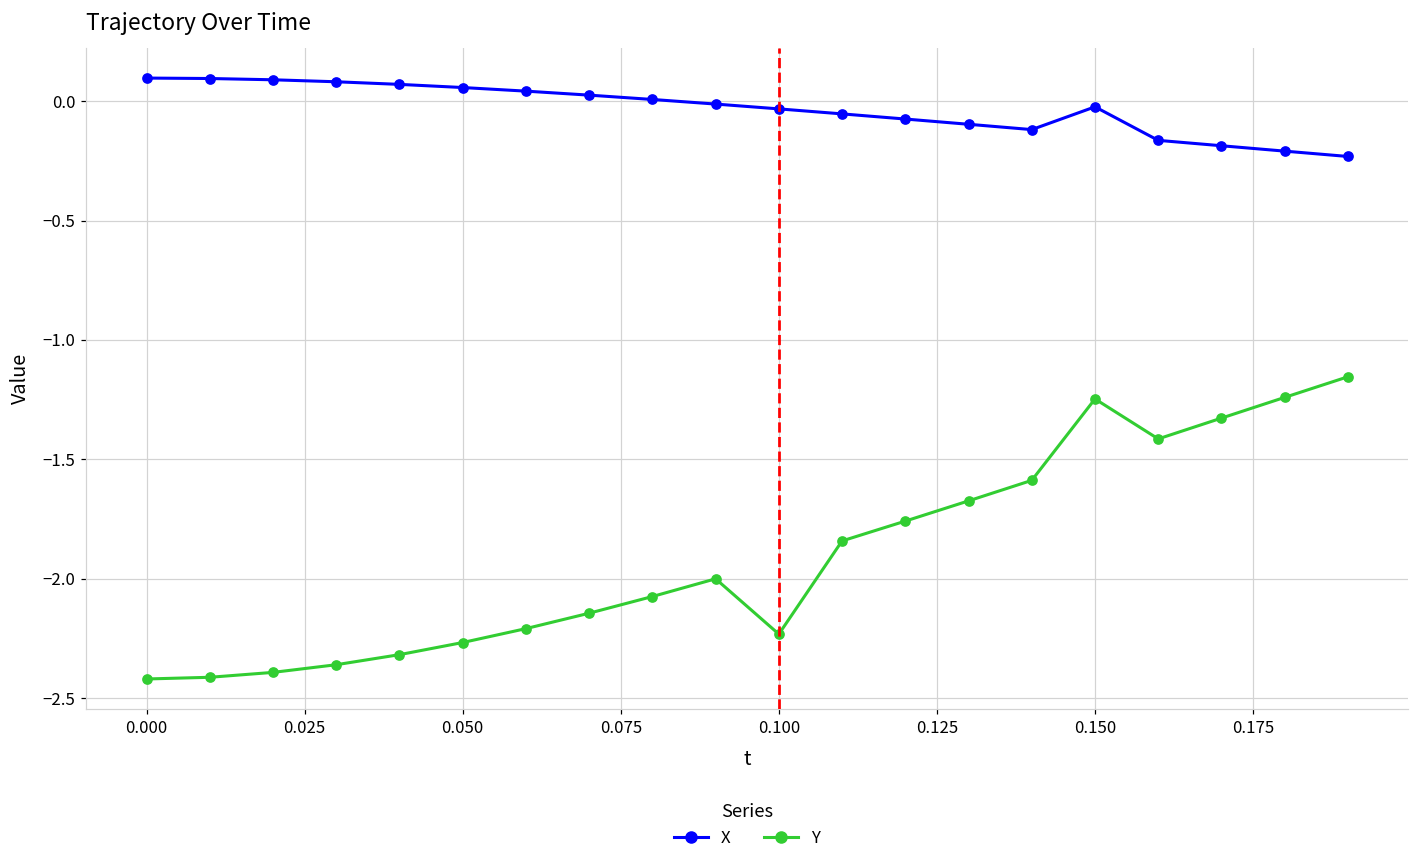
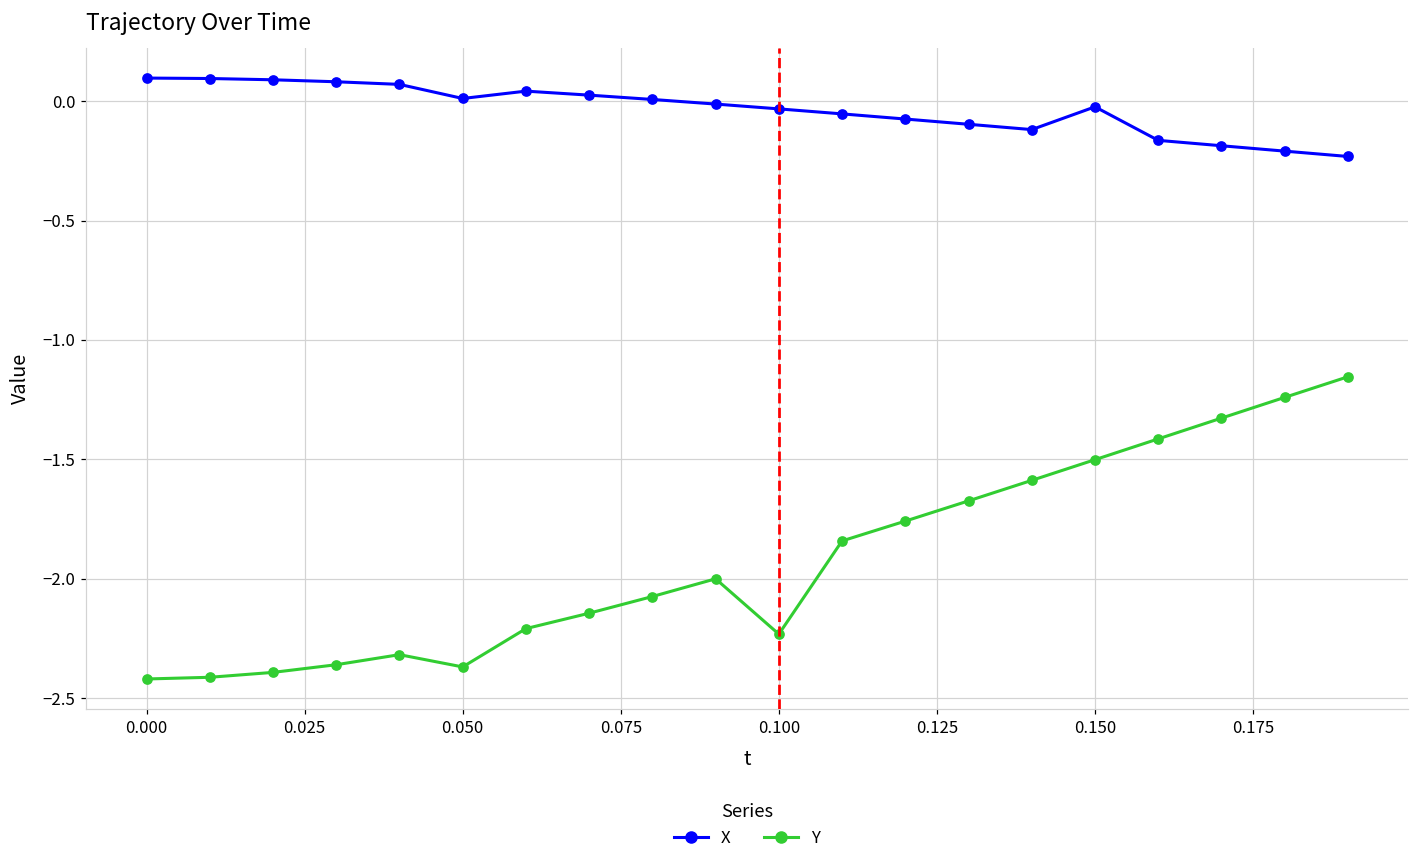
  {
    "X": {
      "0.000": 0.10,
-     "0.050": 0.06,
+     "0.050": 0.01,
      "0.100": -0.03,
      "0.150": -0.02
    },
    "Y": {
      "0.000": -2.42,
-     "0.050": -2.27,
+     "0.050": -2.37,
      "0.100": -2.23,
-     "0.150": -1.25
+     "0.150": -1.50
    }
  }
